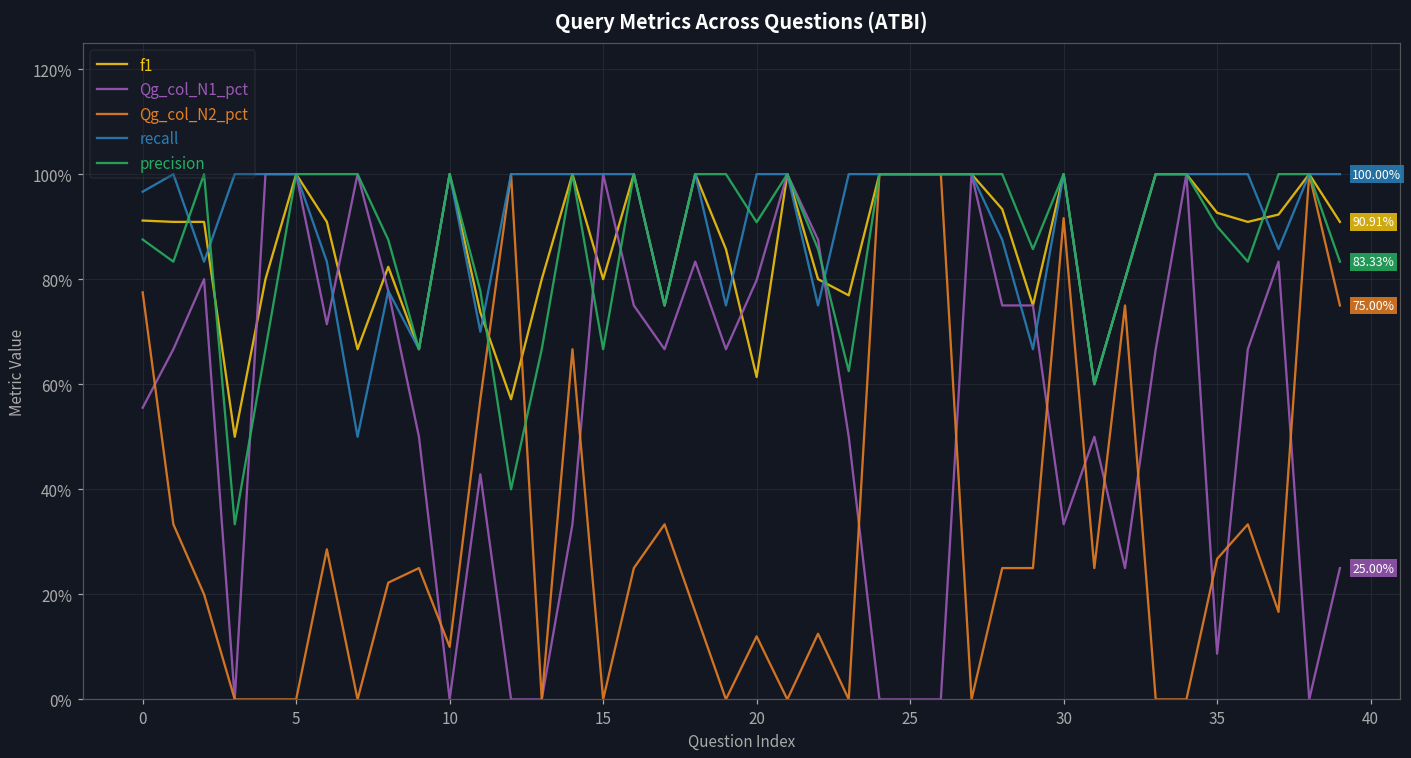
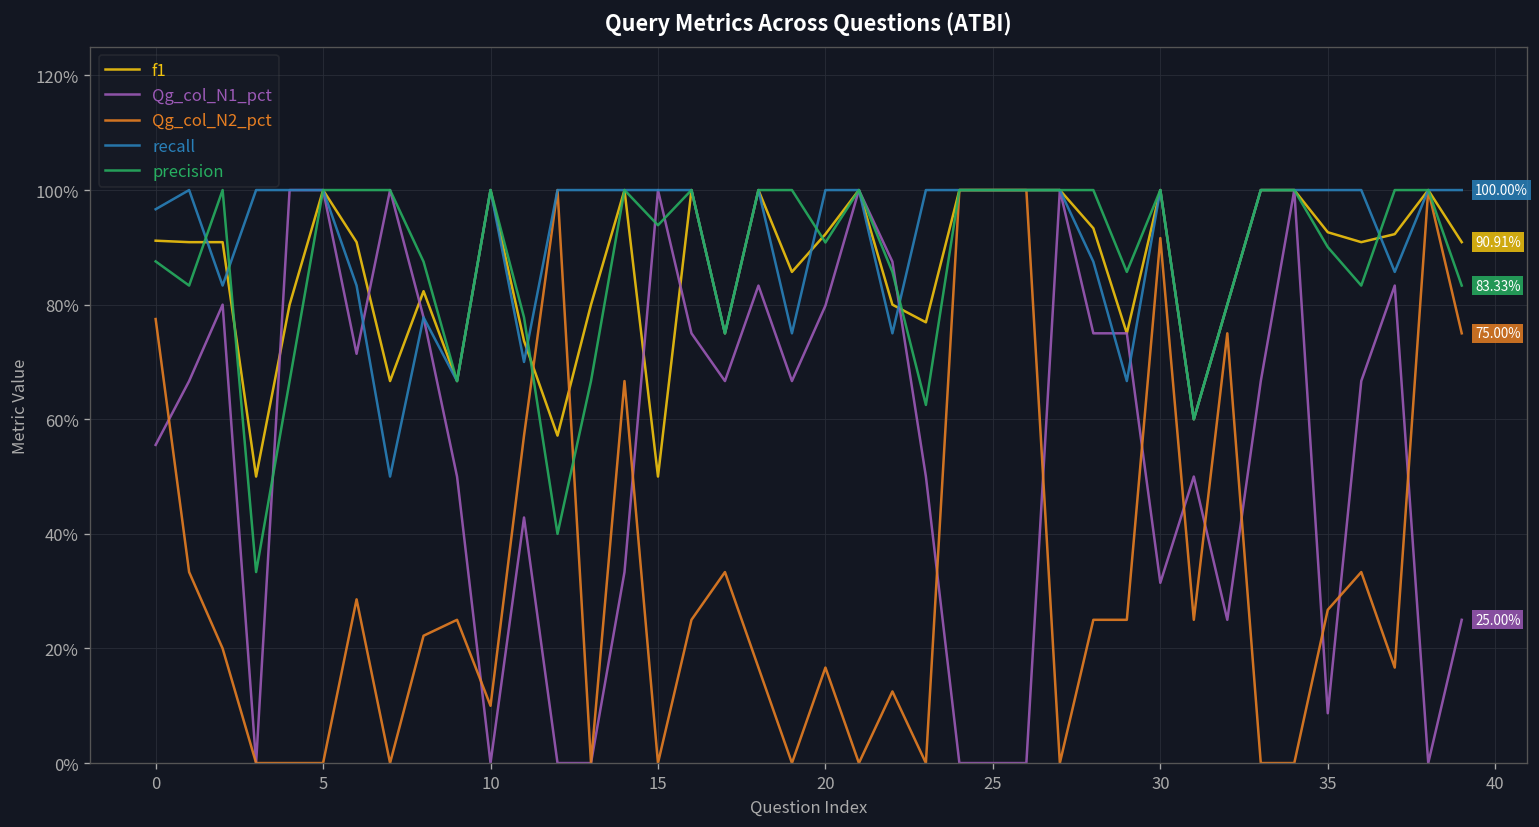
  {
    "f1": {
      "0": "91%",
-     "15": "80%",
-     "20": "61%",
+     "15": "50%",
+     "20": "92%",
      "35": "93%"
    },
    "Qg_col_N1_pct": {
      "0": "56%",
      "10": "0%",
      "20": "80%",
      "25": "0%",
-     "30": "33%",
+     "30": "31%",
      "35": "9%"
    },
    "Qg_col_N2_pct": {
      "0": "77%",
      "5": "0%",
      "10": "10%",
      "15": "0%",
-     "20": "12%",
+     "20": "17%",
      "30": "92%",
      "35": "27%"
    },
    "recall": {
      "0": "97%",
      "20": "100%",
      "35": "100%"
    },
    "precision": {
      "0": "88%",
-     "15": "67%",
+     "15": "94%",
      "20": "91%",
      "35": "90%"
    }
  }
